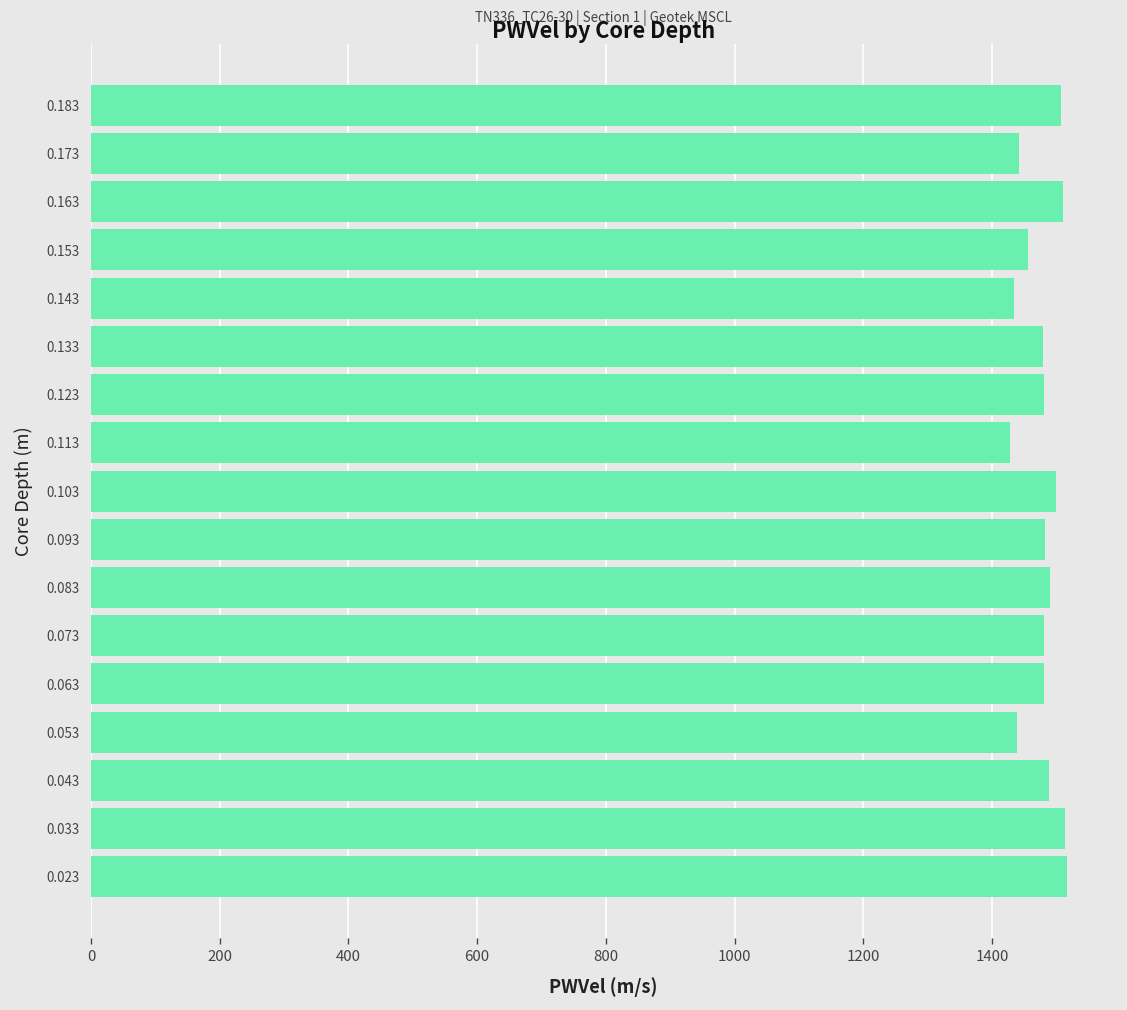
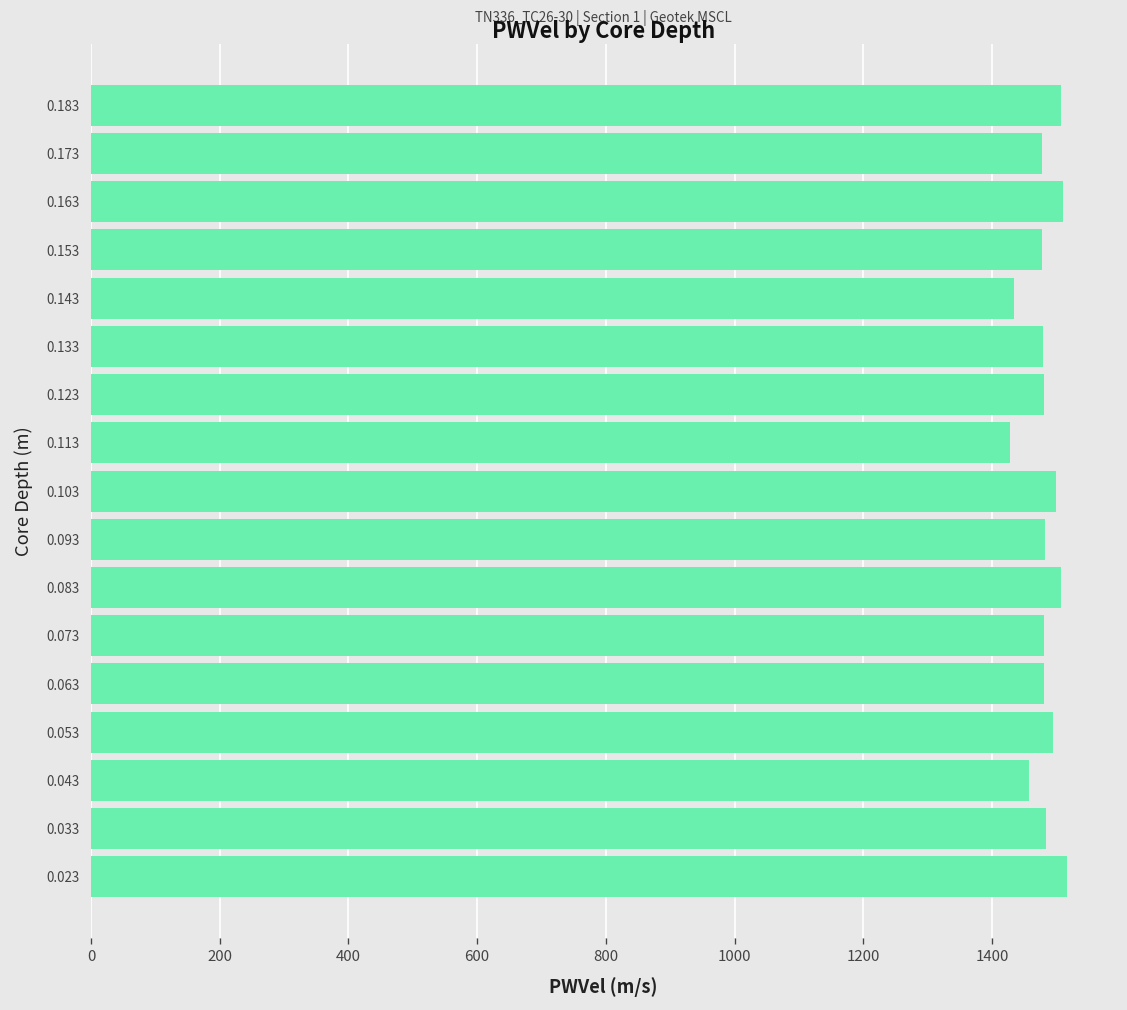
  {
    "0.183": 1510,
-   "0.173": 1440,
+   "0.173": 1480,
    "0.163": 1510,
-   "0.153": 1460,
+   "0.153": 1480,
    "0.143": 1430,
    "0.133": 1480,
    "0.123": 1480,
    "0.113": 1430,
    "0.103": 1500,
    "0.093": 1480,
-   "0.083": 1490,
+   "0.083": 1510,
    "0.073": 1480,
    "0.063": 1480,
-   "0.053": 1440,
-   "0.043": 1490,
-   "0.033": 1510,
+   "0.053": 1500,
+   "0.043": 1460,
+   "0.033": 1480,
    "0.023": 1520
  }
